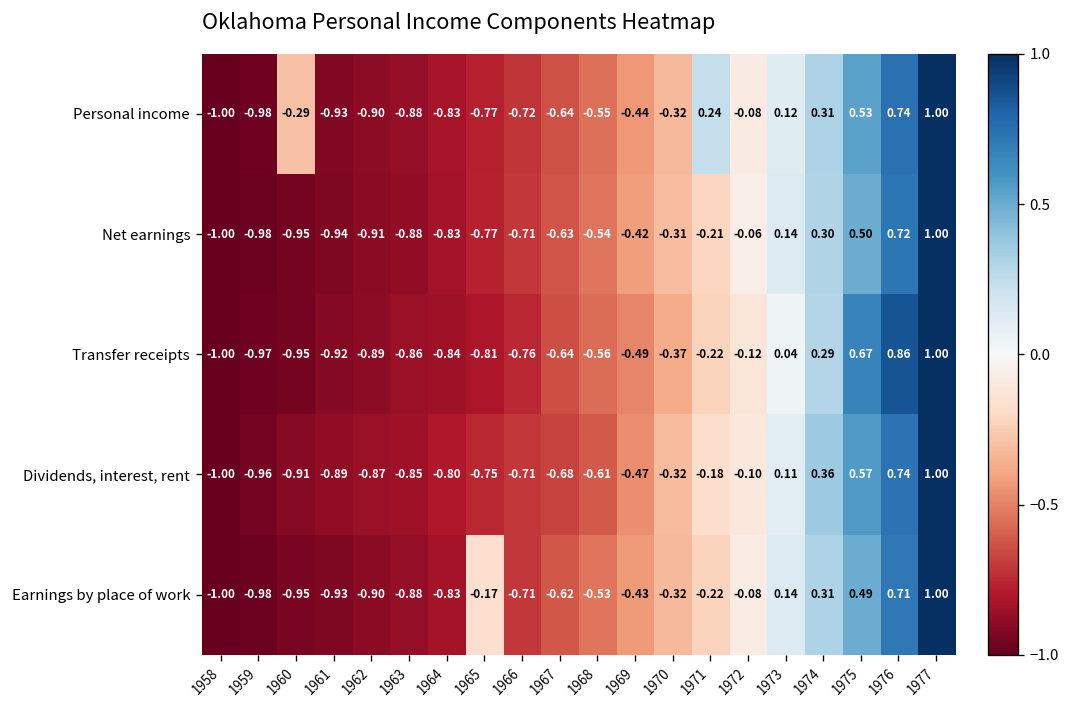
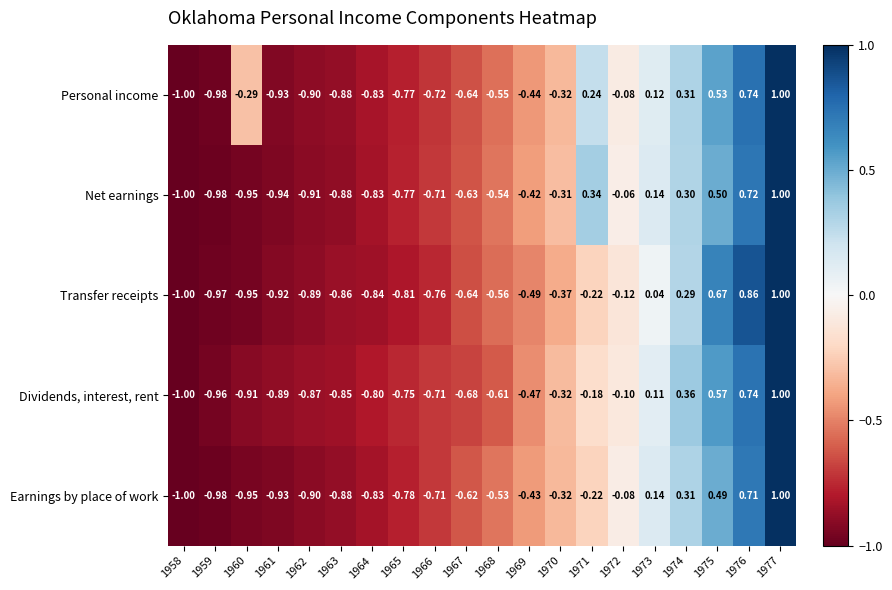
  {
    "Personal income": {
      "1958": -1.00,
      "1959": -0.98,
      "1960": -0.29,
      "1961": -0.93,
      "1962": -0.90,
      "1963": -0.88,
      "1964": -0.83,
      "1965": -0.77,
      "1966": -0.72,
      "1967": -0.64,
      "1968": -0.55,
      "1969": -0.44,
      "1970": -0.32,
      "1971": 0.24,
      "1972": -0.08,
      "1973": 0.12,
      "1974": 0.31,
      "1975": 0.53,
      "1976": 0.74,
      "1977": 1.00
    },
    "Net earnings": {
      "1958": -1.00,
      "1959": -0.98,
      "1960": -0.95,
      "1961": -0.94,
      "1962": -0.91,
      "1963": -0.88,
      "1964": -0.83,
      "1965": -0.77,
      "1966": -0.71,
      "1967": -0.63,
      "1968": -0.54,
      "1969": -0.42,
      "1970": -0.31,
-     "1971": -0.21,
+     "1971": 0.34,
      "1972": -0.06,
      "1973": 0.14,
      "1974": 0.30,
      "1975": 0.50,
      "1976": 0.72,
      "1977": 1.00
    },
    "Transfer receipts": {
      "1958": -1.00,
      "1959": -0.97,
      "1960": -0.95,
      "1961": -0.92,
      "1962": -0.89,
      "1963": -0.86,
      "1964": -0.84,
      "1965": -0.81,
      "1966": -0.76,
      "1967": -0.64,
      "1968": -0.56,
      "1969": -0.49,
      "1970": -0.37,
      "1971": -0.22,
      "1972": -0.12,
      "1973": 0.04,
      "1974": 0.29,
      "1975": 0.67,
      "1976": 0.86,
      "1977": 1.00
    },
    "Dividends, interest, rent": {
      "1958": -1.00,
      "1959": -0.96,
      "1960": -0.91,
      "1961": -0.89,
      "1962": -0.87,
      "1963": -0.85,
      "1964": -0.80,
      "1965": -0.75,
      "1966": -0.71,
      "1967": -0.68,
      "1968": -0.61,
      "1969": -0.47,
      "1970": -0.32,
      "1971": -0.18,
      "1972": -0.10,
      "1973": 0.11,
      "1974": 0.36,
      "1975": 0.57,
      "1976": 0.74,
      "1977": 1.00
    },
    "Earnings by place of work": {
      "1958": -1.00,
      "1959": -0.98,
      "1960": -0.95,
      "1961": -0.93,
      "1962": -0.90,
      "1963": -0.88,
      "1964": -0.83,
-     "1965": -0.17,
+     "1965": -0.78,
      "1966": -0.71,
      "1967": -0.62,
      "1968": -0.53,
      "1969": -0.43,
      "1970": -0.32,
      "1971": -0.22,
      "1972": -0.08,
      "1973": 0.14,
      "1974": 0.31,
      "1975": 0.49,
      "1976": 0.71,
      "1977": 1.00
    }
  }
